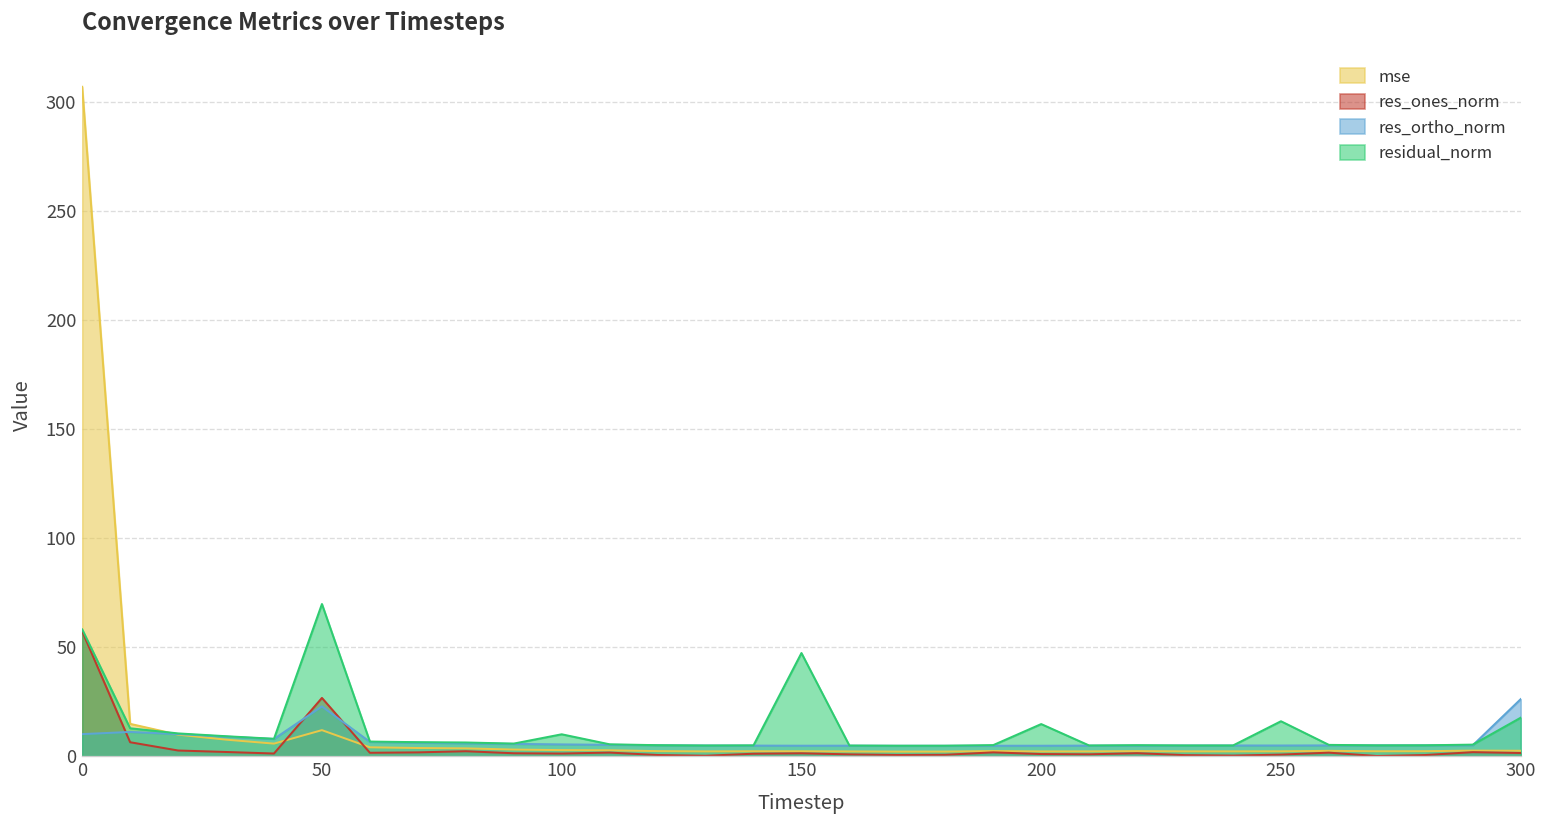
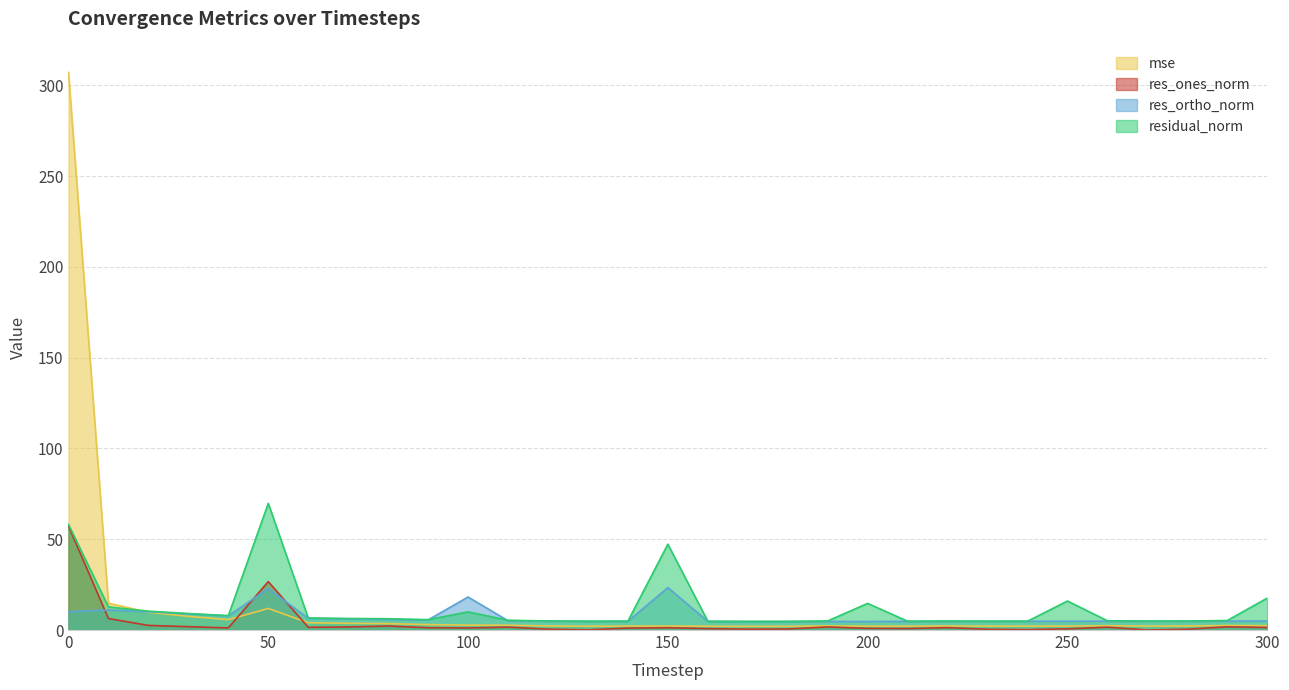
  {
    "mse": {
      "0": 307,
      "50": 12,
      "100": 3,
      "250": 2
    },
    "res_ones_norm": {
      "50": 27,
      "100": 1,
      "250": 1
    },
    "res_ortho_norm": {
      "0": 10,
      "50": 23,
-     "100": 5,
-     "150": 5,
+     "100": 18,
+     "150": 23,
      "200": 5,
      "250": 5,
-     "300": 26
+     "300": 5
    },
    "residual_norm": {
      "50": 70,
      "100": 10,
      "150": 47,
      "200": 15,
      "250": 16,
      "300": 18
    }
  }
